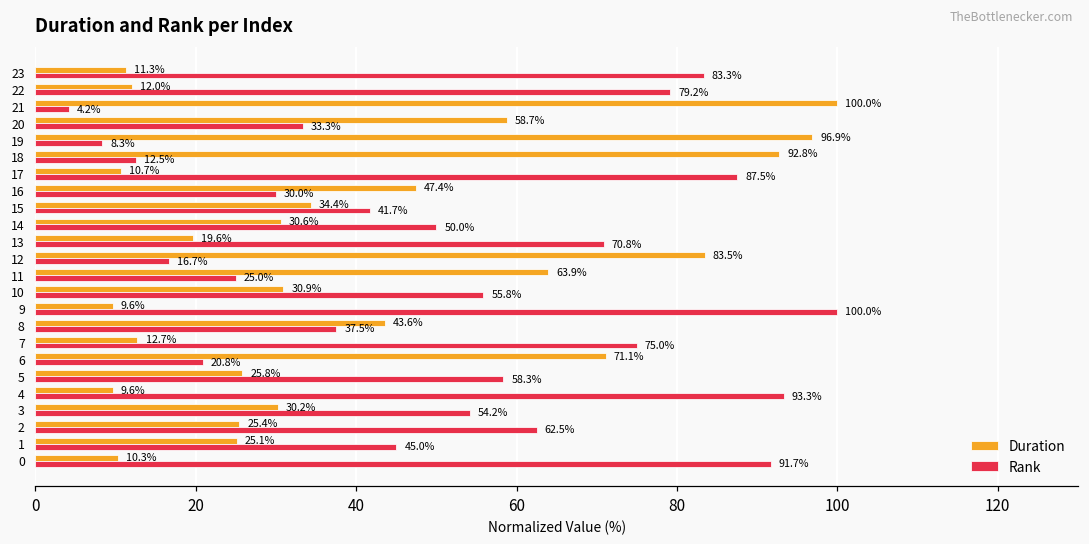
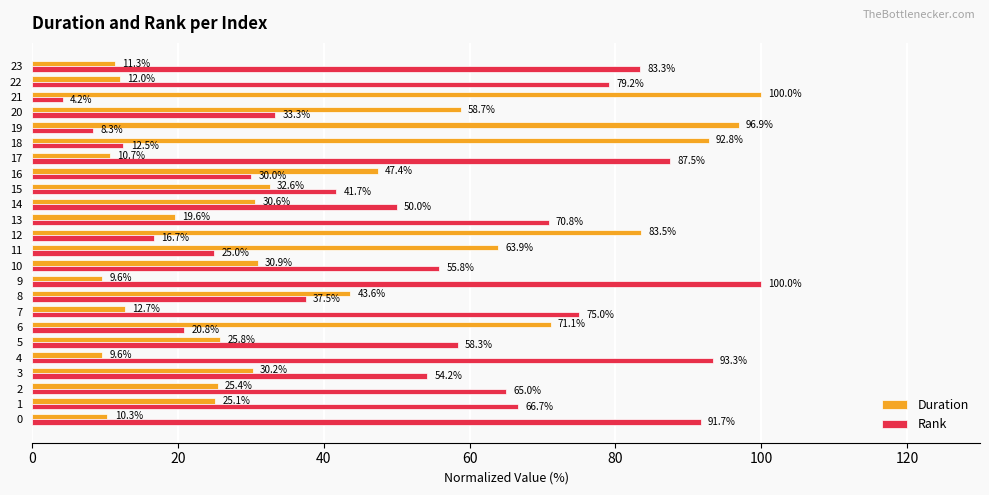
  {
    "Duration": {
      "23": "11.3%",
      "22": "12.0%",
      "21": "100.0%",
      "20": "58.7%",
      "19": "96.9%",
      "18": "92.8%",
      "17": "10.7%",
      "16": "47.4%",
-     "15": "34.4%",
+     "15": "32.6%",
      "14": "30.6%",
      "13": "19.6%",
      "12": "83.5%",
      "11": "63.9%",
      "10": "30.9%",
      "9": "9.6%",
      "8": "43.6%",
      "7": "12.7%",
      "6": "71.1%",
      "5": "25.8%",
      "4": "9.6%",
      "3": "30.2%",
      "2": "25.4%",
      "1": "25.1%",
      "0": "10.3%"
    },
    "Rank": {
      "23": "83.3%",
      "22": "79.2%",
      "21": "4.2%",
      "20": "33.3%",
      "19": "8.3%",
      "18": "12.5%",
      "17": "87.5%",
      "16": "30.0%",
      "15": "41.7%",
      "14": "50.0%",
      "13": "70.8%",
      "12": "16.7%",
      "11": "25.0%",
      "10": "55.8%",
      "9": "100.0%",
      "8": "37.5%",
      "7": "75.0%",
      "6": "20.8%",
      "5": "58.3%",
      "4": "93.3%",
      "3": "54.2%",
-     "2": "62.5%",
-     "1": "45.0%",
+     "2": "65.0%",
+     "1": "66.7%",
      "0": "91.7%"
    }
  }
